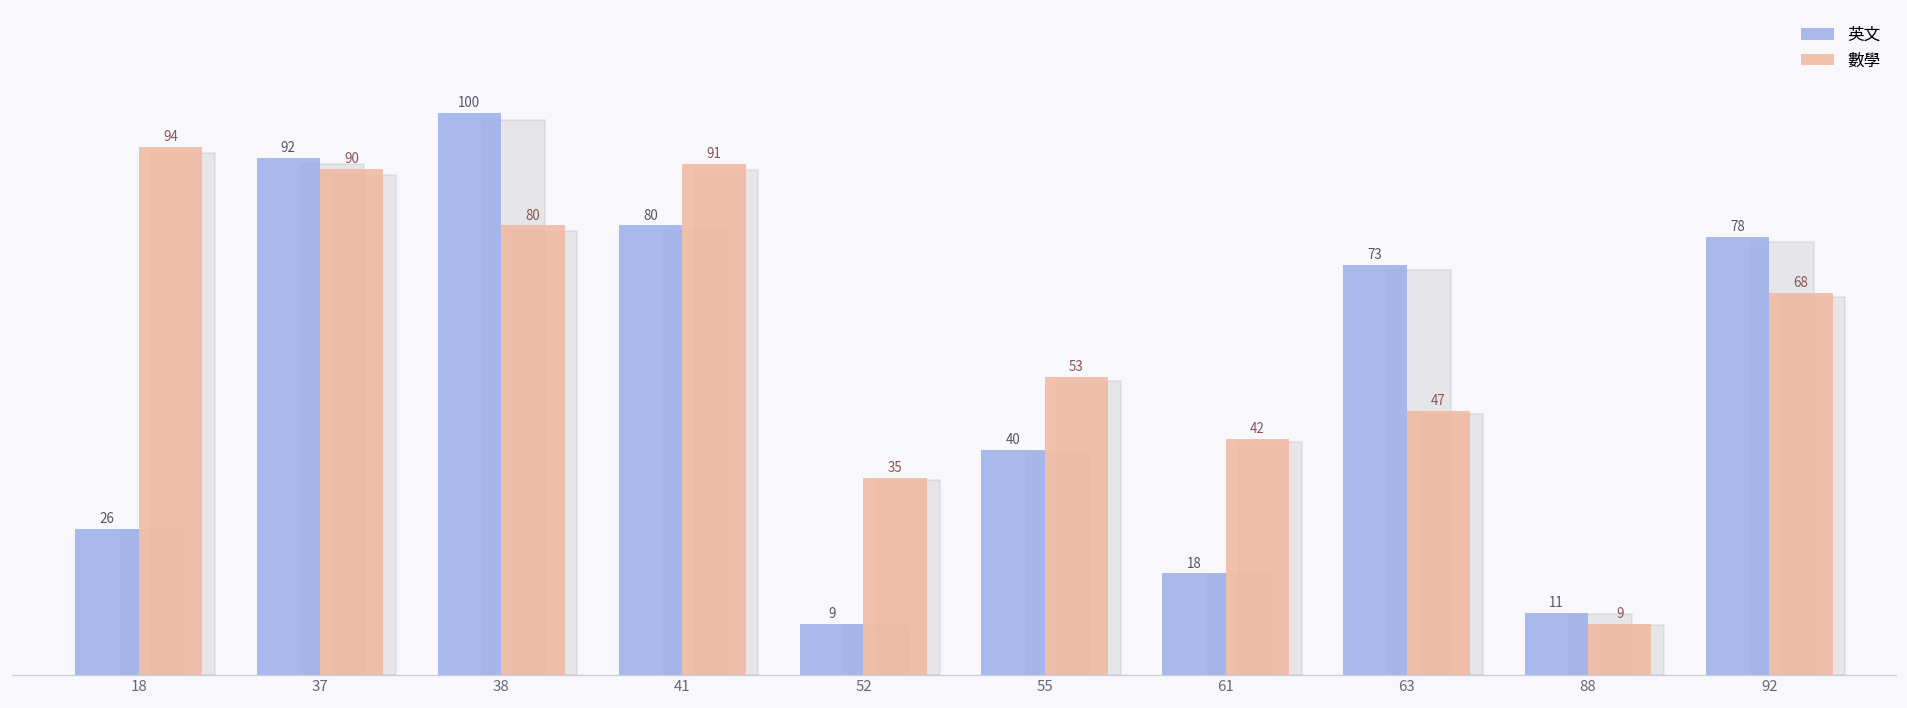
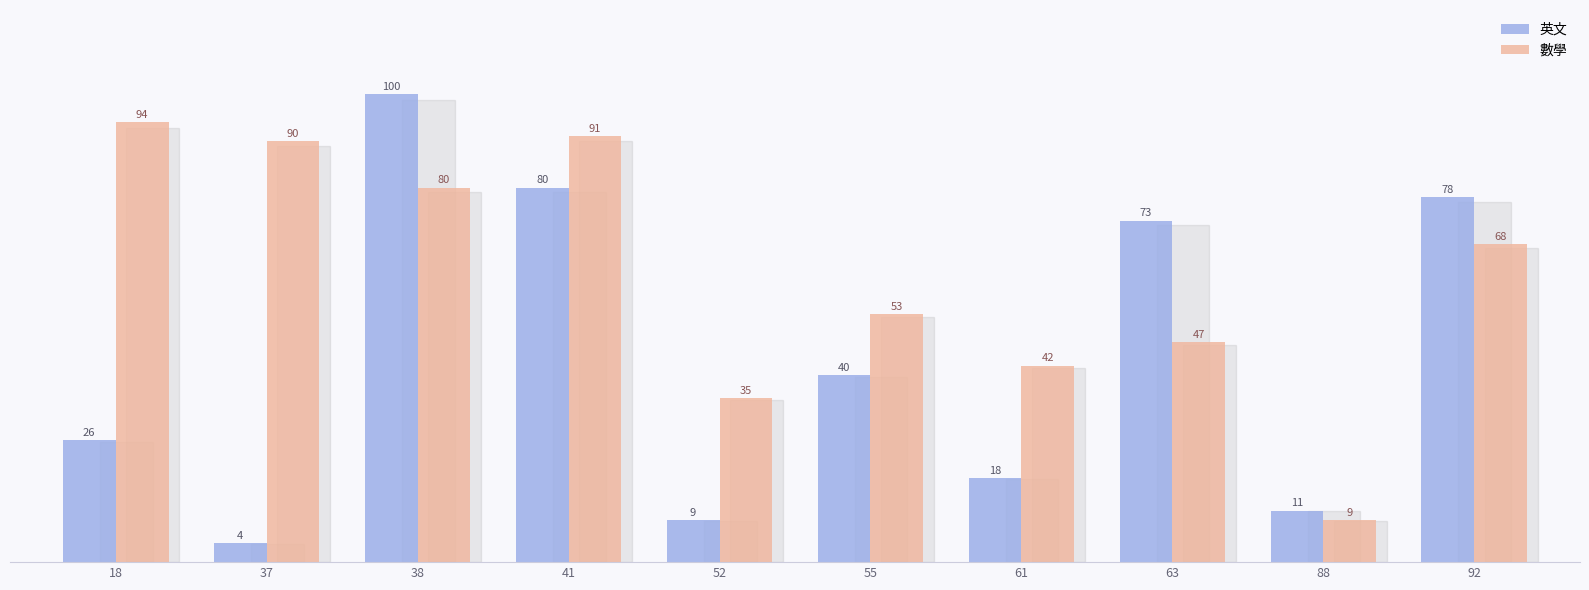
  {
    "英文": {
      "18": 26,
-     "37": 92,
+     "37": 4,
      "38": 100,
      "41": 80,
      "52": 9,
      "55": 40,
      "61": 18,
      "63": 73,
      "88": 11,
      "92": 78
    },
    "數學": {
      "18": 94,
      "37": 90,
      "38": 80,
      "41": 91,
      "52": 35,
      "55": 53,
      "61": 42,
      "63": 47,
      "88": 9,
      "92": 68
    }
  }
